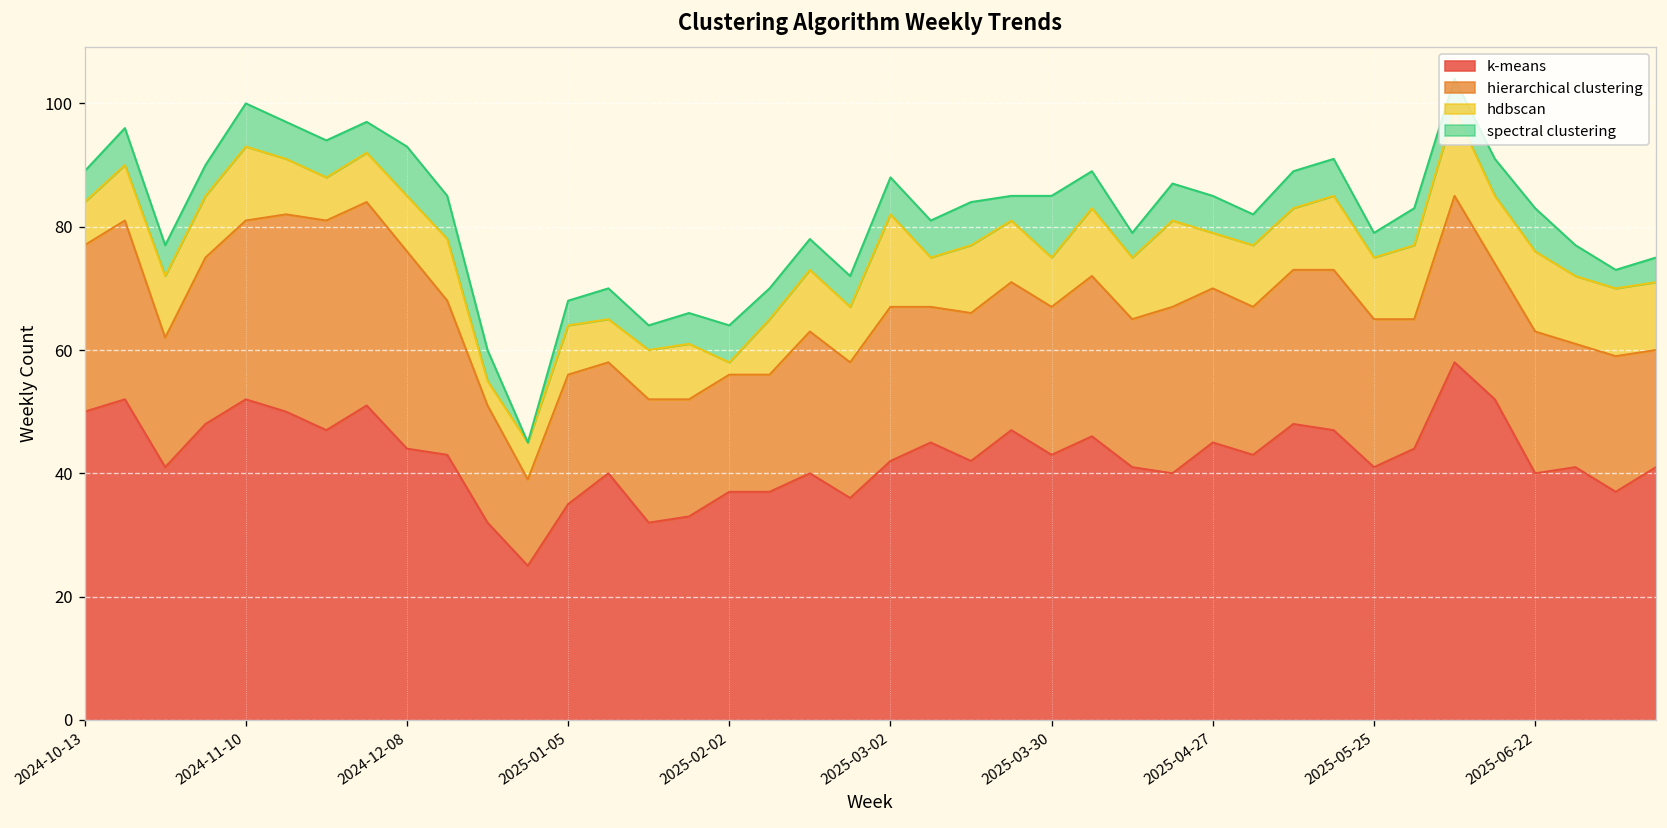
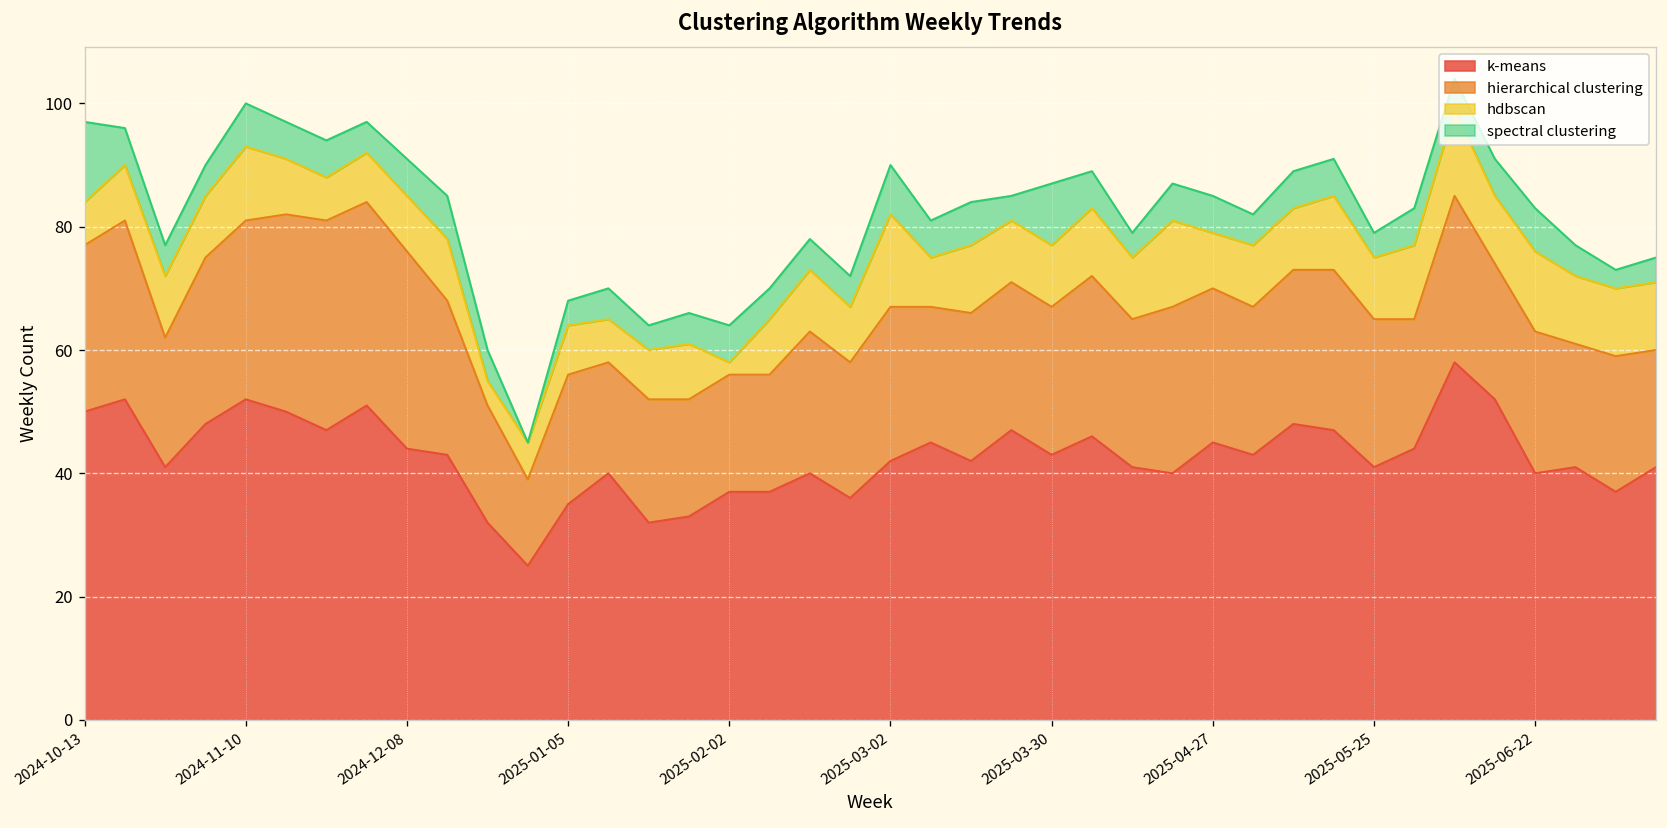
  {
    "hdbscan": {
      "2024-10-13": 7,
      "2024-11-10": 12,
      "2024-12-08": 9,
      "2025-01-05": 8,
      "2025-02-02": 2,
      "2025-03-02": 15,
-     "2025-03-30": 8,
+     "2025-03-30": 10,
      "2025-04-27": 9,
      "2025-05-25": 10,
      "2025-06-22": 13
    },
    "spectral clustering": {
-     "2024-10-13": 5,
+     "2024-10-13": 13,
      "2024-11-10": 7,
-     "2024-12-08": 8,
+     "2024-12-08": 6,
      "2025-01-05": 4,
      "2025-02-02": 6,
-     "2025-03-02": 6,
+     "2025-03-02": 8,
      "2025-03-30": 10,
      "2025-04-27": 6,
      "2025-05-25": 4,
      "2025-06-22": 7
    }
  }
